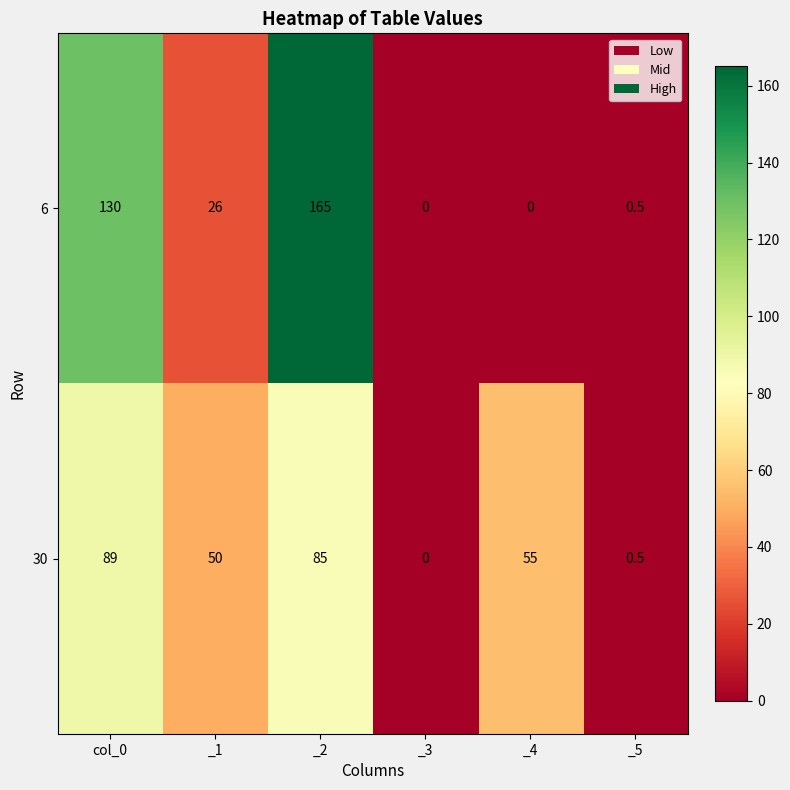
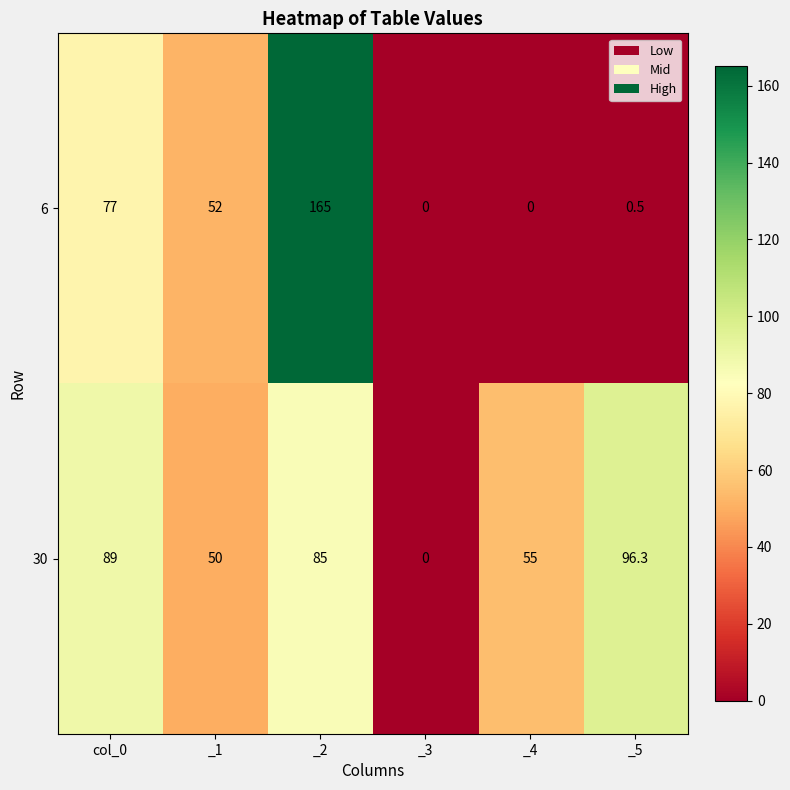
  {
    "6": {
-     "col_0": 130,
-     "_1": 26,
+     "col_0": 77,
+     "_1": 52,
      "_2": 165,
      "_3": 0,
      "_4": 0,
      "_5": 0.5
    },
    "30": {
      "col_0": 89,
      "_1": 50,
      "_2": 85,
      "_3": 0,
      "_4": 55,
-     "_5": 0.5
+     "_5": 96.3
    }
  }
